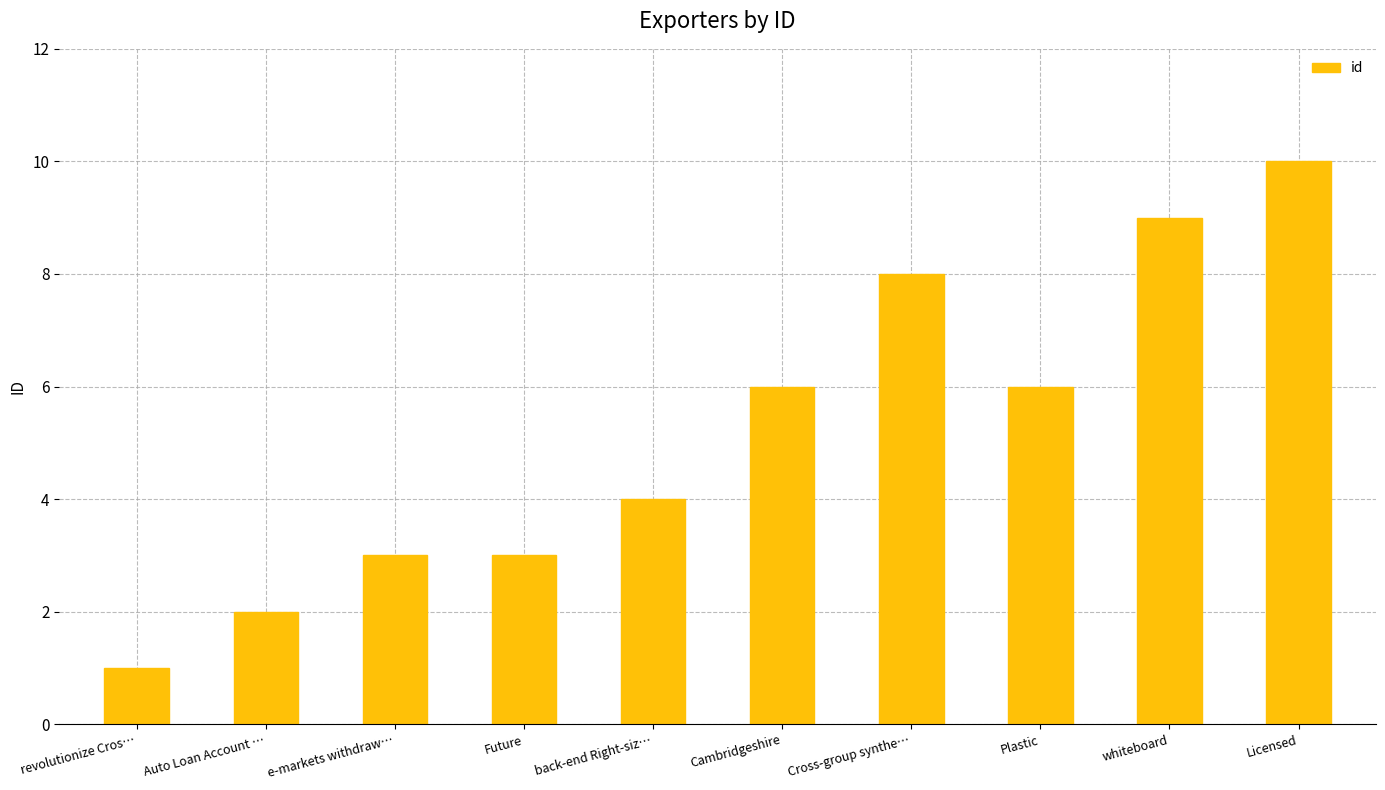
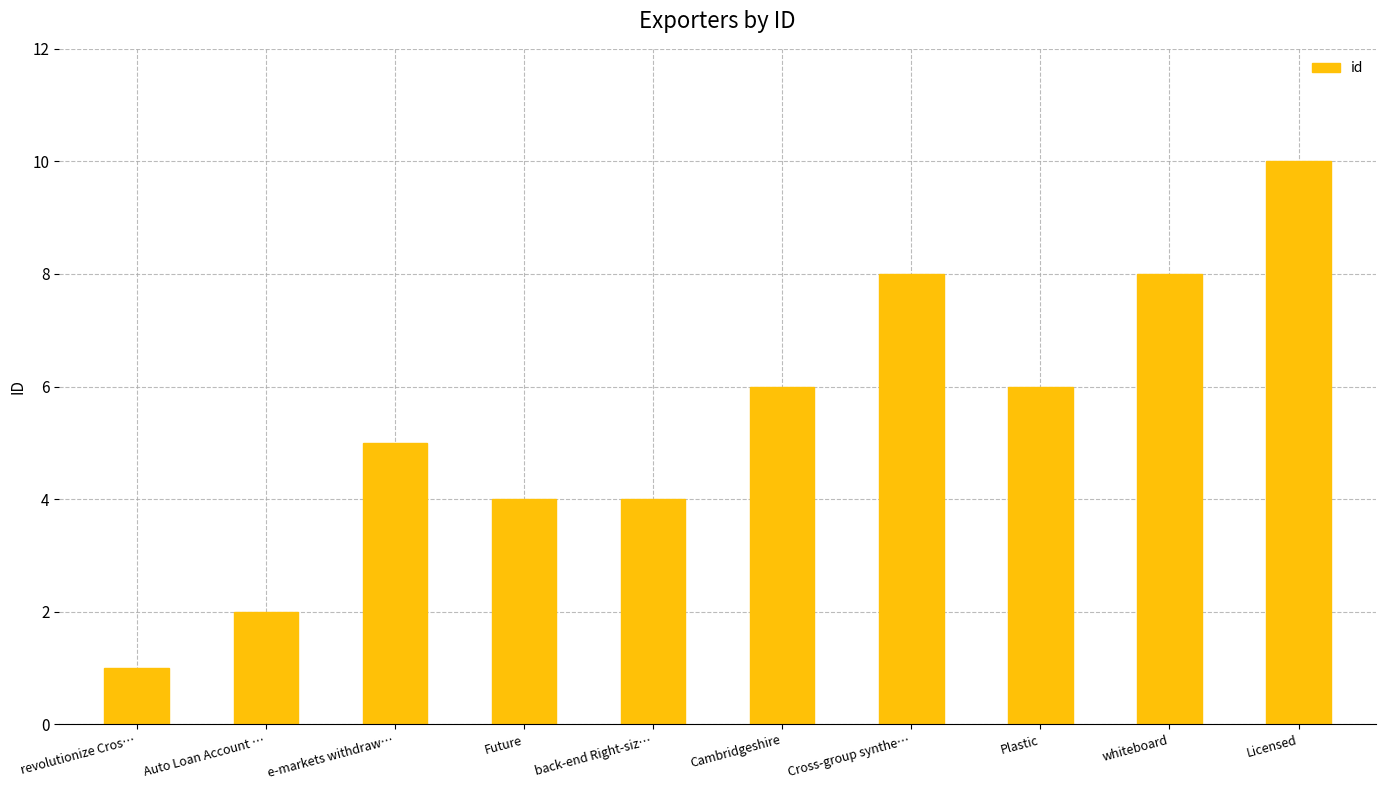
  {
    "revolutionize Cros…": 1,
    "Auto Loan Account …": 2,
-   "e-markets withdraw…": 3,
-   "Future": 3,
+   "e-markets withdraw…": 5,
+   "Future": 4,
    "back-end Right-siz…": 4,
    "Cambridgeshire": 6,
    "Cross-group synthe…": 8,
    "Plastic": 6,
-   "whiteboard": 9,
+   "whiteboard": 8,
    "Licensed": 10
  }
